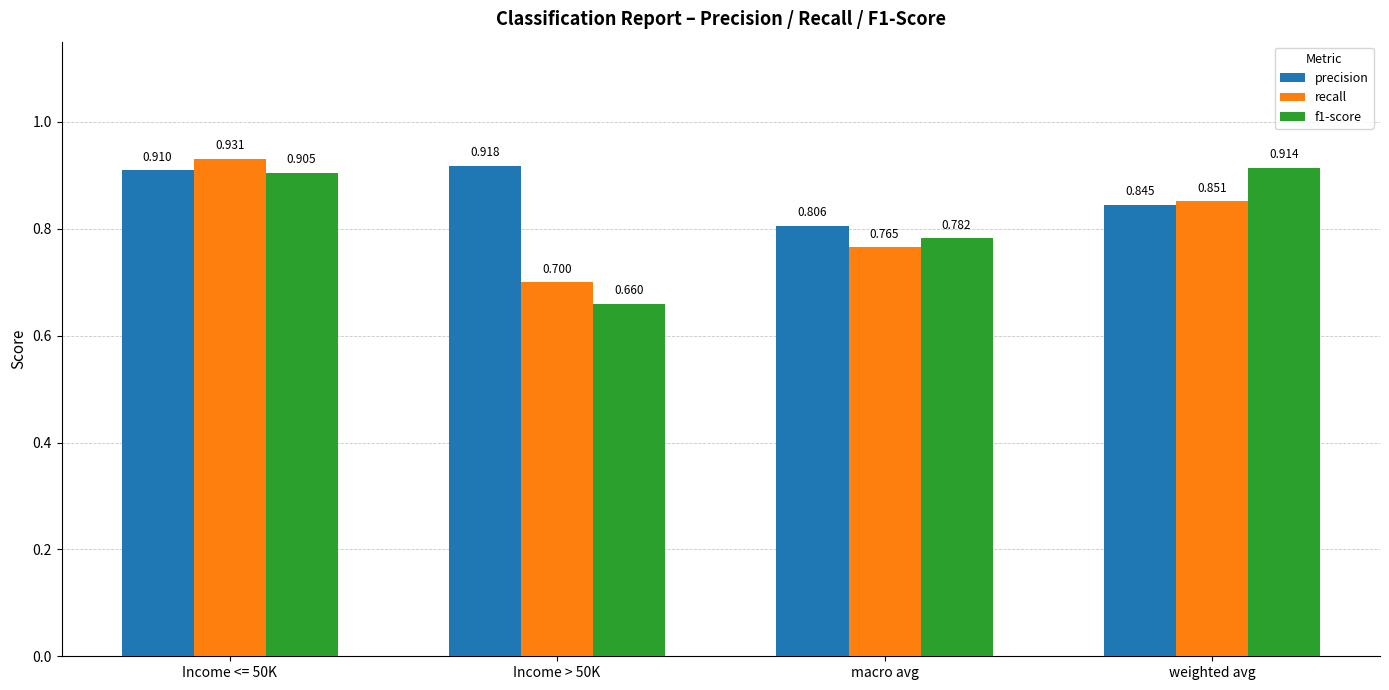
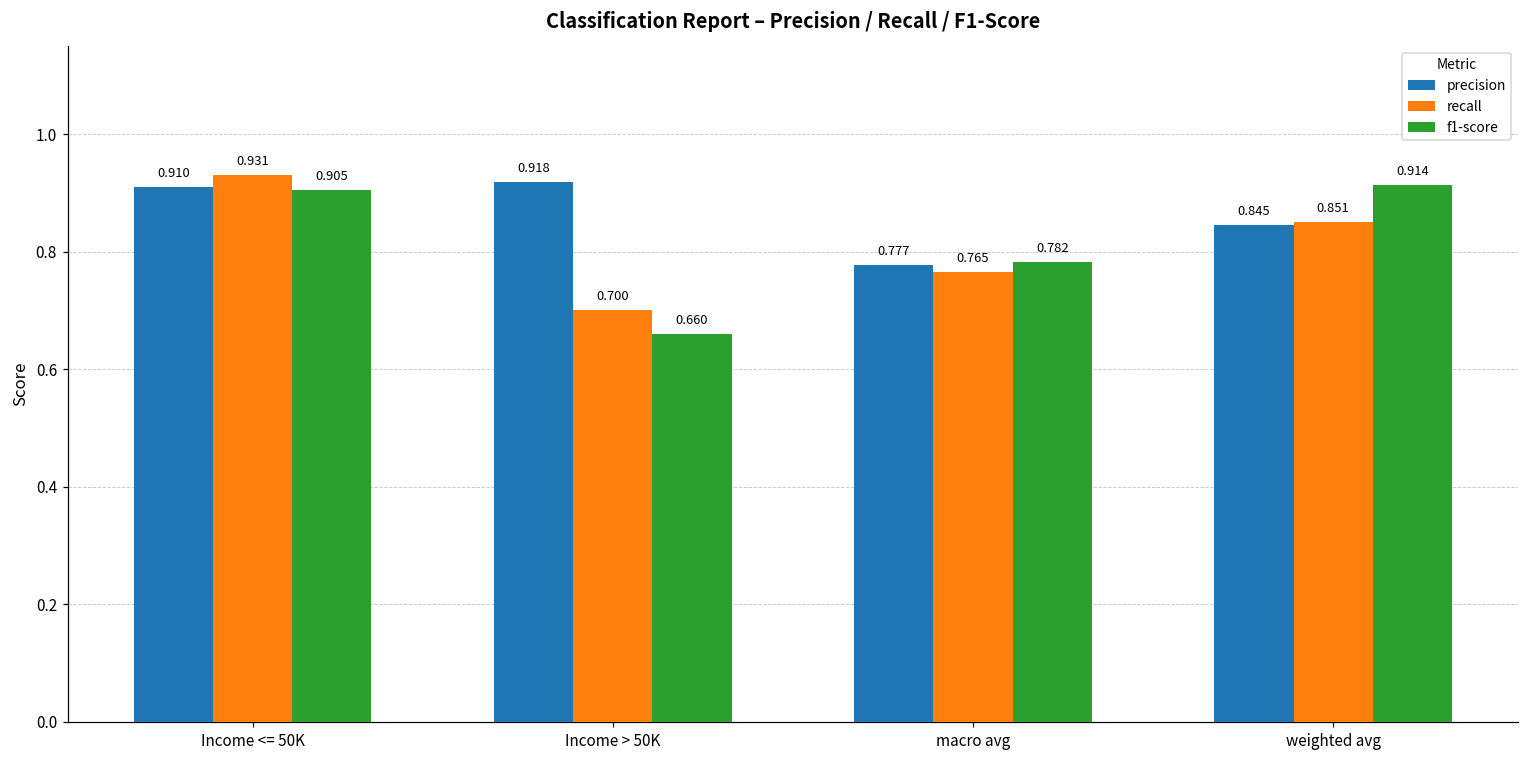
  {
    "precision": {
      "Income <= 50K": 0.910,
      "Income > 50K": 0.918,
-     "macro avg": 0.806,
+     "macro avg": 0.777,
      "weighted avg": 0.845
    },
    "recall": {
      "Income <= 50K": 0.931,
      "Income > 50K": 0.700,
      "macro avg": 0.765,
      "weighted avg": 0.851
    },
    "f1-score": {
      "Income <= 50K": 0.905,
      "Income > 50K": 0.660,
      "macro avg": 0.782,
      "weighted avg": 0.914
    }
  }
